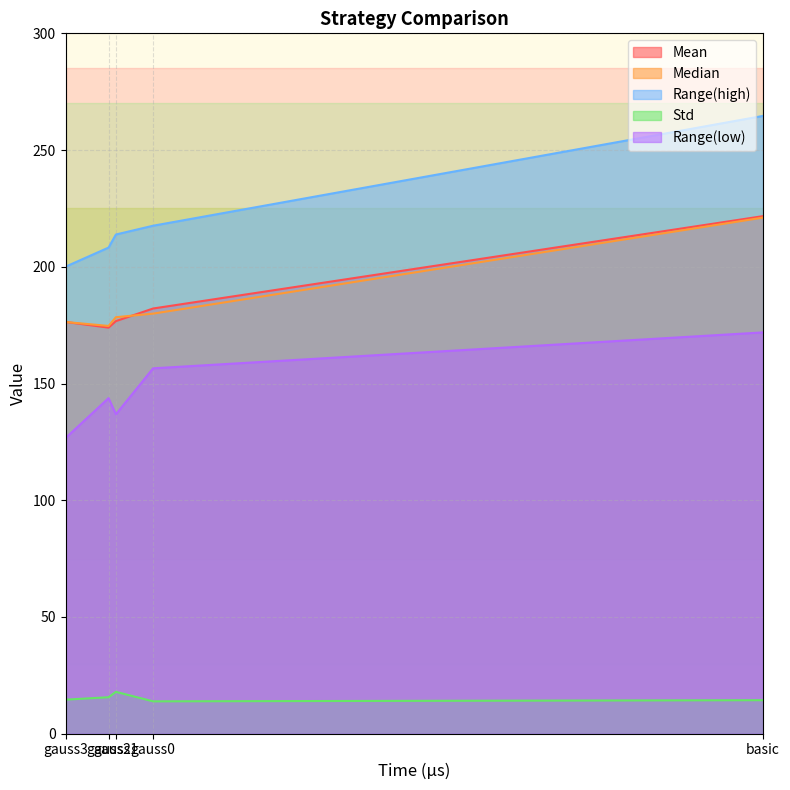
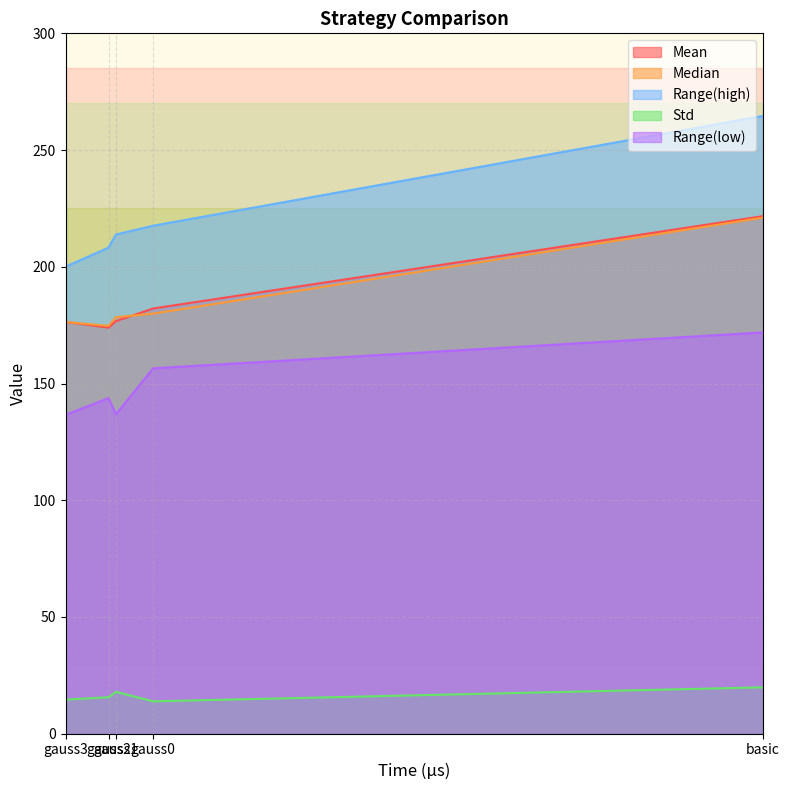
  {
    "Range(high)": {
      "gauss3": 200,
      "basic": 265
    },
    "Std": {
      "gauss3": 15,
-     "basic": 14
+     "basic": 20
    },
    "Range(low)": {
-     "gauss3": 127,
+     "gauss3": 137,
      "basic": 172
    }
  }
